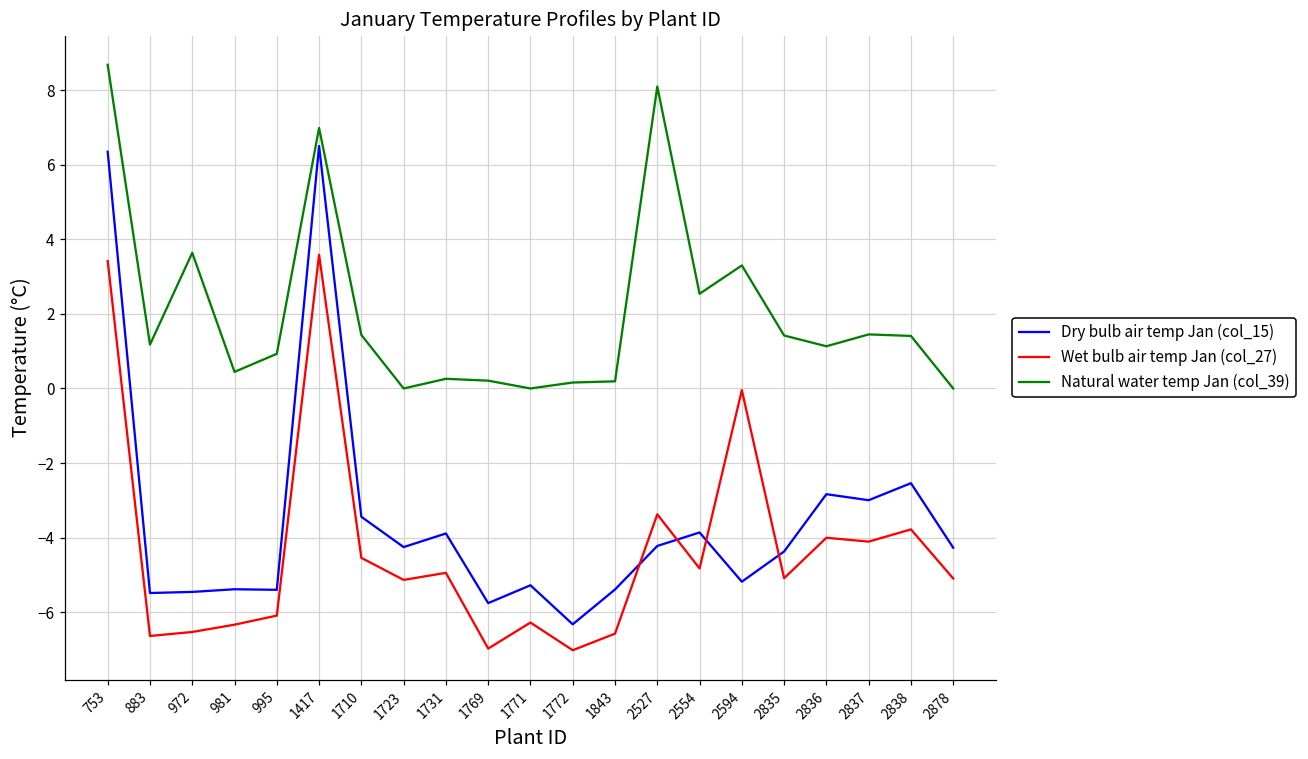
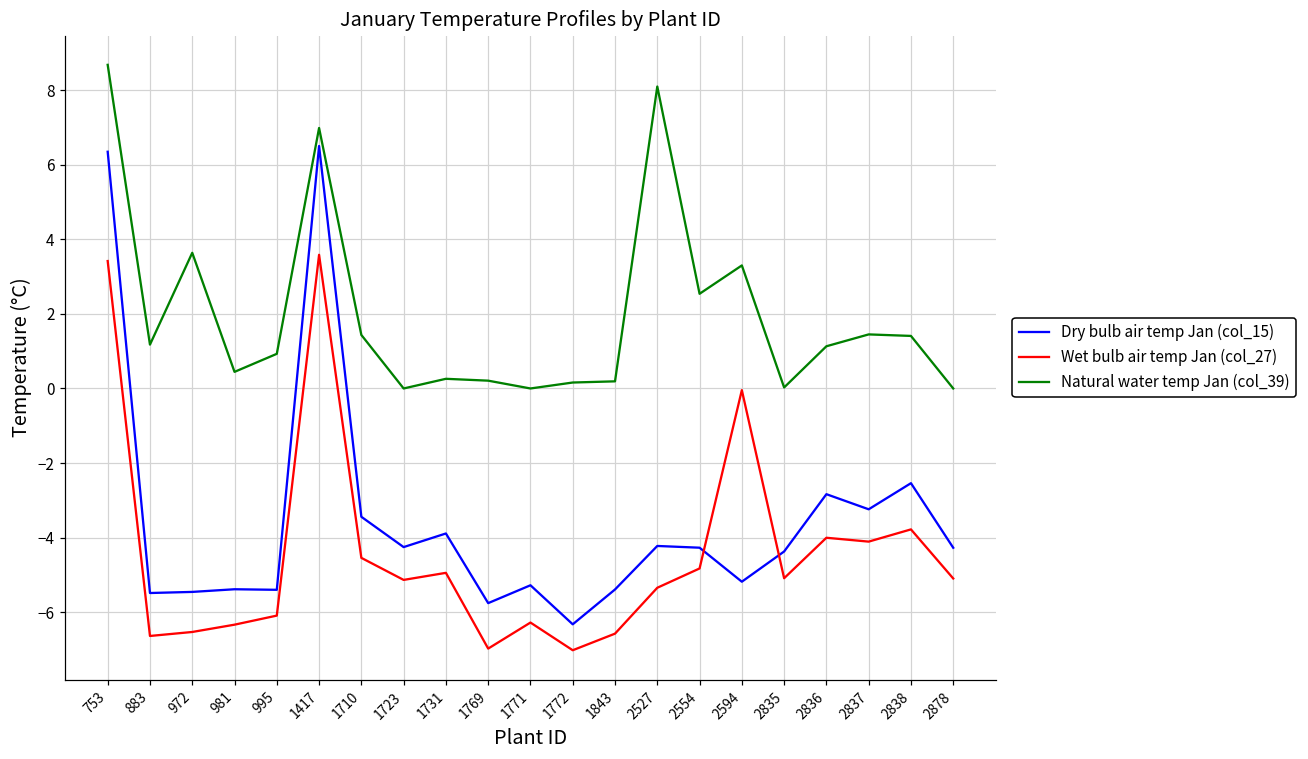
  {
    "Dry bulb air temp Jan (col_15)": {
      "753": 6.3,
      "883": -5.5,
      "972": -5.5,
      "981": -5.4,
      "995": -5.4,
      "1417": 6.5,
      "1710": -3.4,
      "1723": -4.3,
      "1731": -3.9,
      "1769": -5.8,
      "1771": -5.3,
      "1772": -6.3,
      "1843": -5.4,
      "2527": -4.2,
-     "2554": -3.9,
+     "2554": -4.3,
      "2594": -5.2,
      "2835": -4.4,
      "2836": -2.8,
-     "2837": -3.0,
+     "2837": -3.2,
      "2838": -2.5,
      "2878": -4.3
    },
    "Wet bulb air temp Jan (col_27)": {
      "753": 3.4,
      "883": -6.6,
      "972": -6.5,
      "981": -6.3,
      "995": -6.1,
      "1417": 3.6,
      "1710": -4.5,
      "1723": -5.1,
      "1731": -4.9,
      "1769": -7.0,
      "1771": -6.3,
      "1772": -7.0,
      "1843": -6.6,
-     "2527": -3.4,
+     "2527": -5.3,
      "2554": -4.8,
      "2594": 0.0,
      "2835": -5.1,
      "2836": -4.0,
      "2837": -4.1,
      "2838": -3.8,
      "2878": -5.1
    },
    "Natural water temp Jan (col_39)": {
      "753": 8.7,
      "883": 1.2,
      "972": 3.6,
      "981": 0.4,
      "995": 0.9,
      "1417": 7.0,
      "1710": 1.4,
      "1723": 0.0,
      "1731": 0.3,
      "1769": 0.2,
      "1771": 0.0,
      "1772": 0.2,
      "1843": 0.2,
      "2527": 8.1,
      "2554": 2.5,
      "2594": 3.3,
-     "2835": 1.4,
+     "2835": 0.0,
      "2836": 1.1,
      "2837": 1.5,
      "2838": 1.4,
      "2878": 0.0
    }
  }
